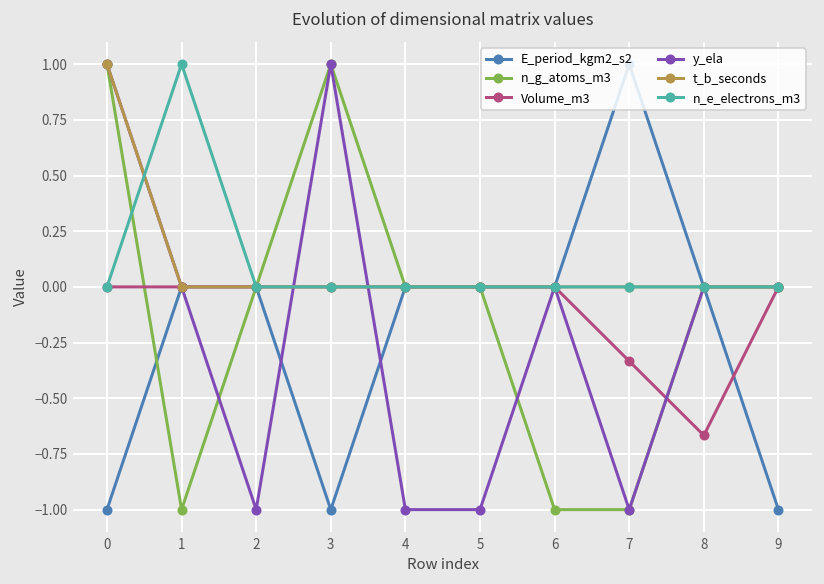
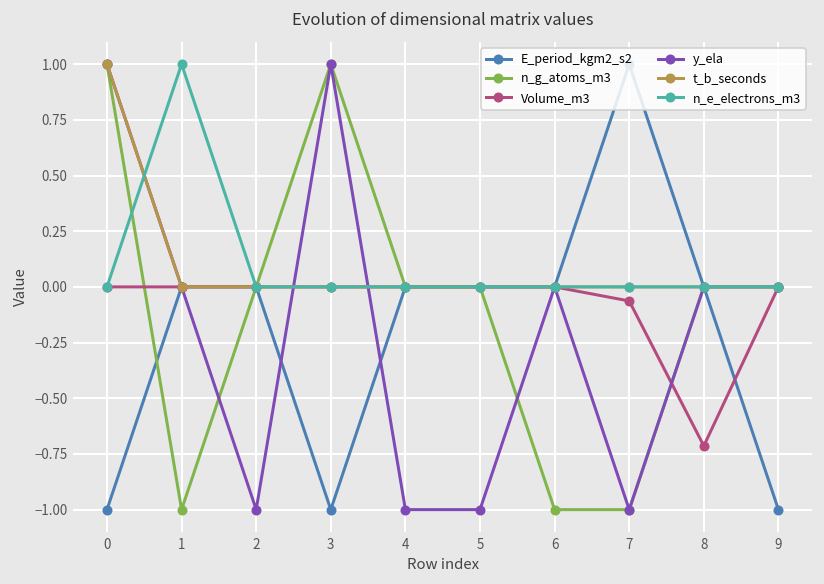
  {
    "n_g_atoms_m3": {
      "1": -1.00,
      "6": -1.00
    },
    "Volume_m3": {
-     "7": -0.33,
-     "8": -0.67
+     "7": -0.06,
+     "8": -0.71
    },
    "y_ela": {
      "2": -1.00,
      "4": -1.00,
      "5": -1.00
    }
  }
